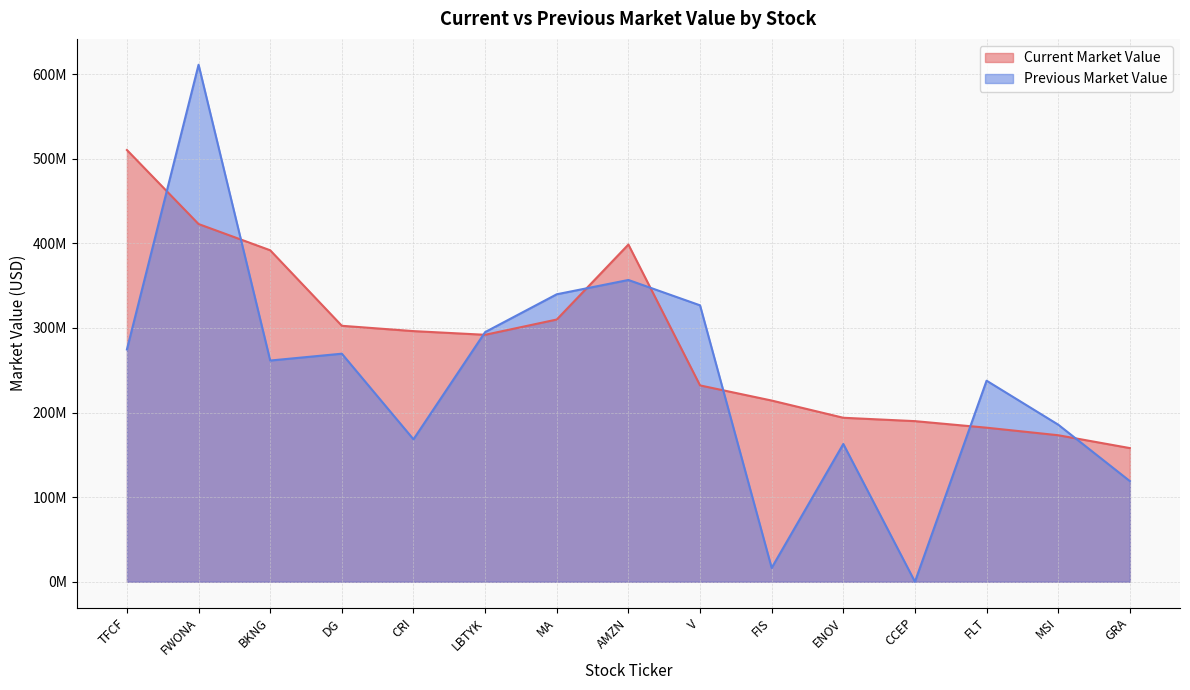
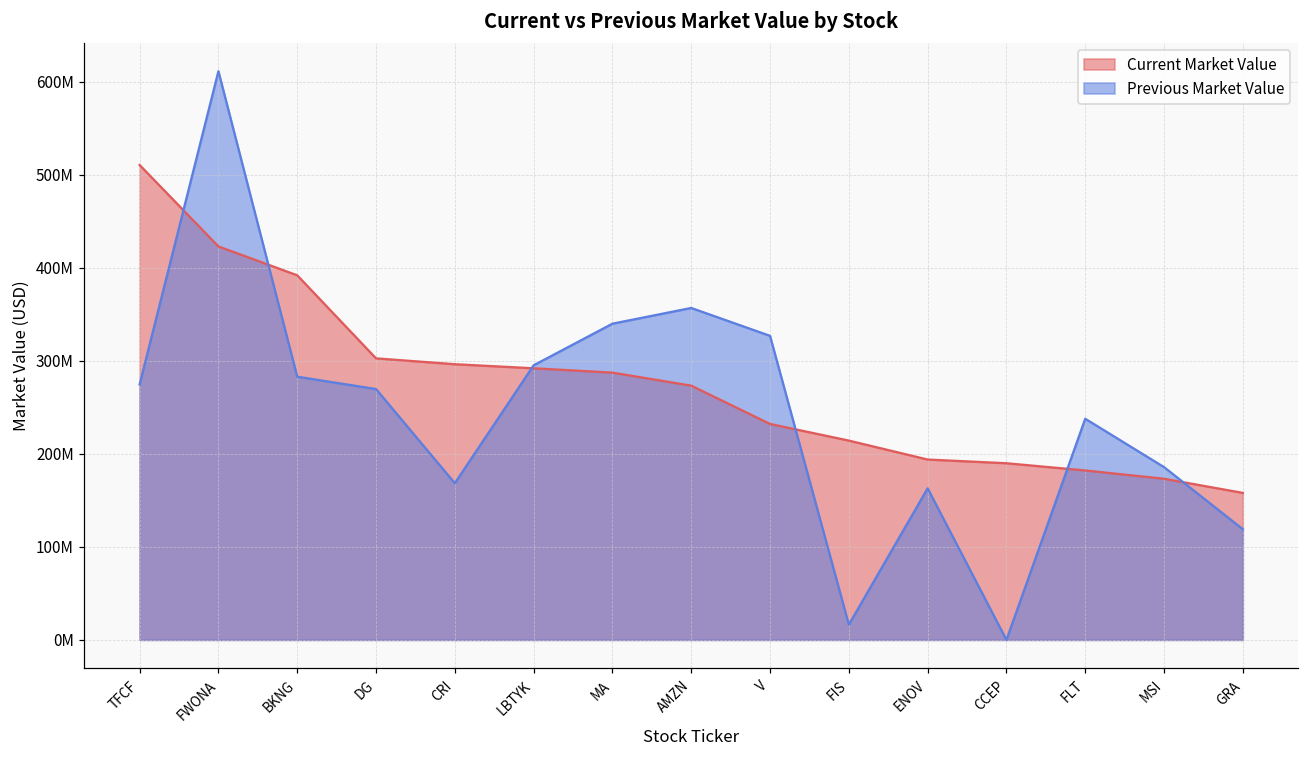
  {
    "Current Market Value": {
      "TFCF": 510000000,
      "FWONA": 420000000,
      "BKNG": 390000000,
      "DG": 300000000,
      "CRI": 300000000,
      "LBTYK": 290000000,
-     "MA": 310000000,
-     "AMZN": 400000000,
+     "MA": 290000000,
+     "AMZN": 270000000,
      "V": 230000000,
      "FIS": 210000000,
      "ENOV": 190000000,
      "CCEP": 190000000,
      "FLT": 180000000,
      "MSI": 170000000,
      "GRA": 160000000
    },
    "Previous Market Value": {
      "TFCF": 270000000,
      "FWONA": 610000000,
-     "BKNG": 260000000,
+     "BKNG": 280000000,
      "DG": 270000000,
      "CRI": 170000000,
      "LBTYK": 300000000,
      "MA": 340000000,
      "AMZN": 360000000,
      "V": 330000000,
      "FIS": 20000000,
      "ENOV": 160000000,
      "CCEP": 0,
      "FLT": 240000000,
      "MSI": 190000000,
      "GRA": 120000000
    }
  }
